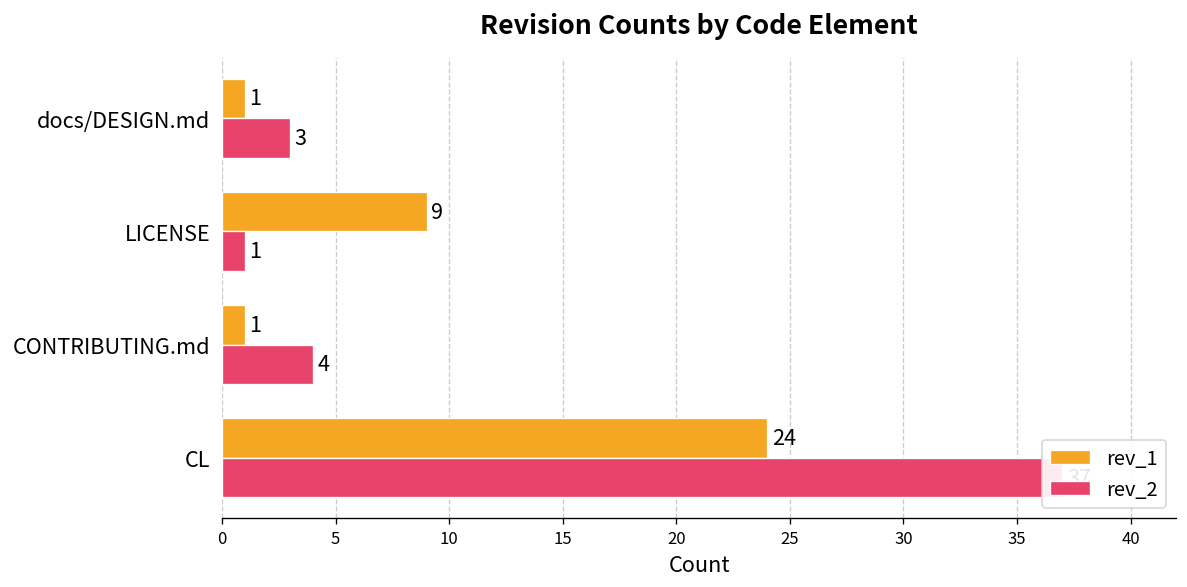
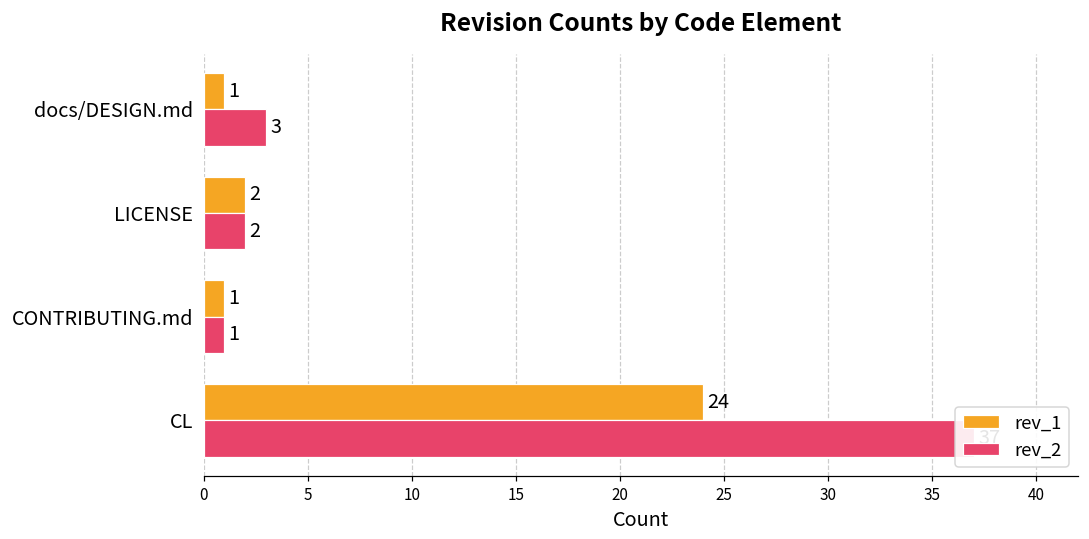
  {
    "rev_1": {
      "docs/DESIGN.md": 1,
-     "LICENSE": 9,
+     "LICENSE": 2,
      "CONTRIBUTING.md": 1,
      "CL": 24
    },
    "rev_2": {
      "docs/DESIGN.md": 3,
-     "LICENSE": 1,
-     "CONTRIBUTING.md": 4
+     "LICENSE": 2,
+     "CONTRIBUTING.md": 1
    }
  }
